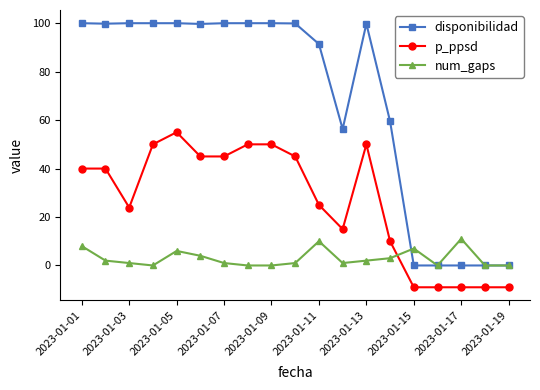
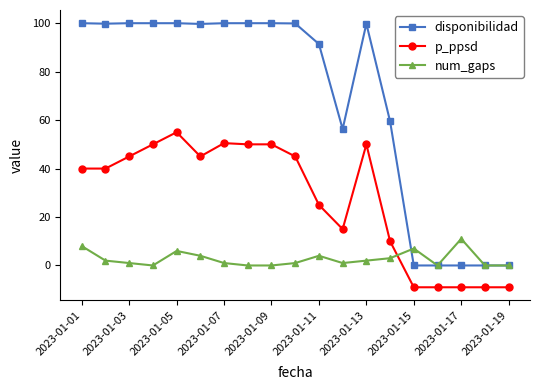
  {
    "disponibilidad": {
      "2023-01-01": 100,
      "2023-01-03": 100,
      "2023-01-05": 100,
      "2023-01-07": 100,
      "2023-01-09": 100,
      "2023-01-11": 91,
      "2023-01-13": 100,
      "2023-01-15": 0,
      "2023-01-17": 0
    },
    "p_ppsd": {
      "2023-01-01": 40,
-     "2023-01-03": 24,
+     "2023-01-03": 45,
      "2023-01-05": 55,
-     "2023-01-07": 45,
+     "2023-01-07": 51,
      "2023-01-09": 50,
      "2023-01-11": 25,
      "2023-01-13": 50,
      "2023-01-15": -9,
      "2023-01-17": -9,
      "2023-01-19": -9
    },
    "num_gaps": {
      "2023-01-01": 8,
      "2023-01-03": 1,
      "2023-01-05": 6,
      "2023-01-07": 1,
      "2023-01-09": 0,
-     "2023-01-11": 10,
+     "2023-01-11": 4,
      "2023-01-13": 2,
      "2023-01-15": 7,
      "2023-01-17": 11
    }
  }
